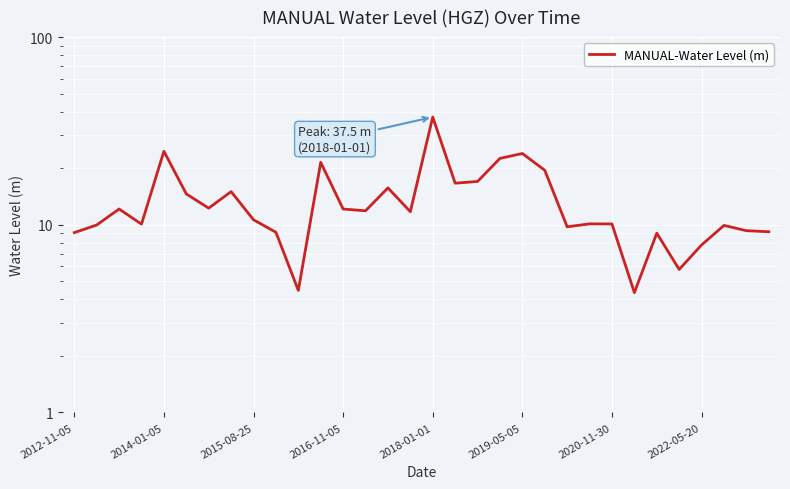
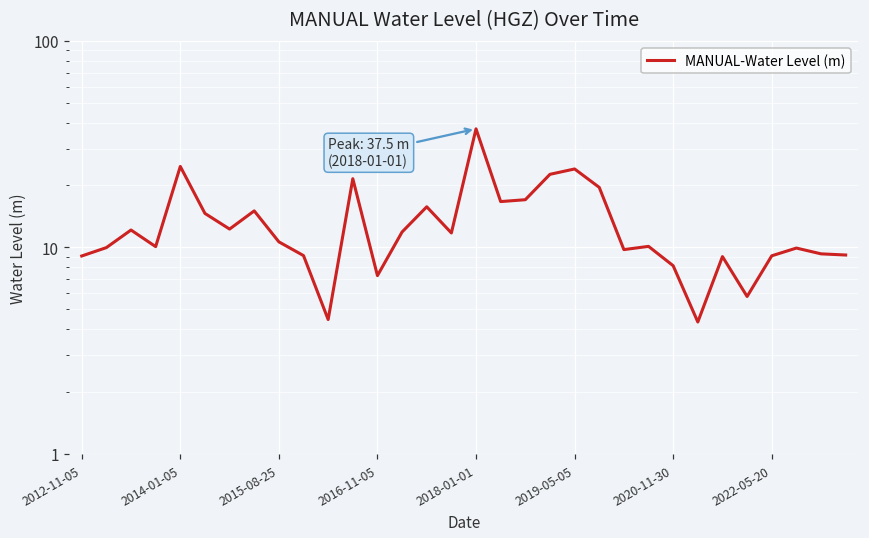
  {
    "2012-11-05": 9,
    "2014-01-05": 25,
    "2015-08-25": 11,
-   "2016-11-05": 12,
+   "2016-11-05": 7.3,
    "2019-05-05": 24,
-   "2020-11-30": 10,
-   "2022-05-20": 7.8
+   "2020-11-30": 8.1,
+   "2022-05-20": 9
  }
